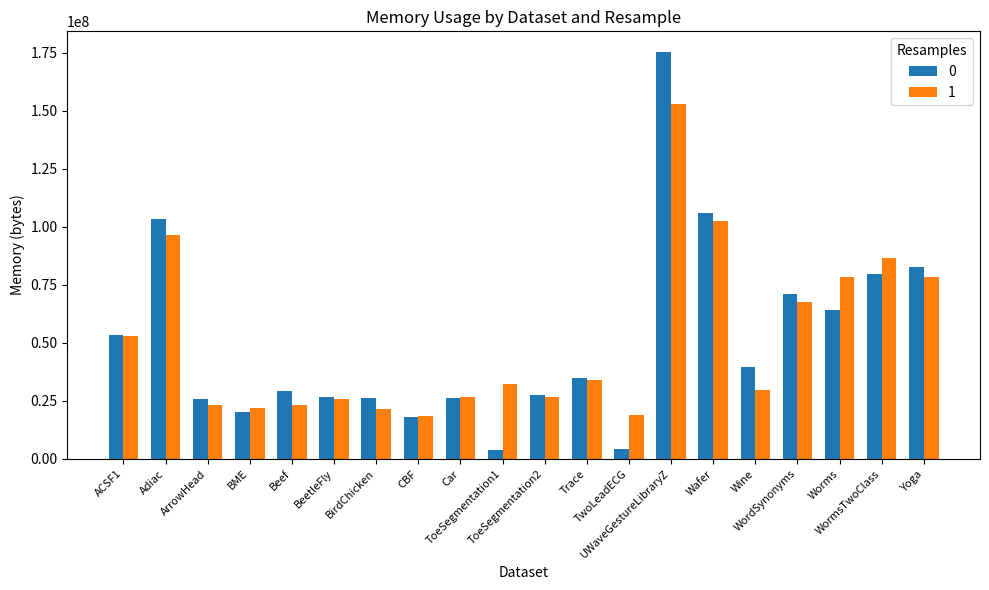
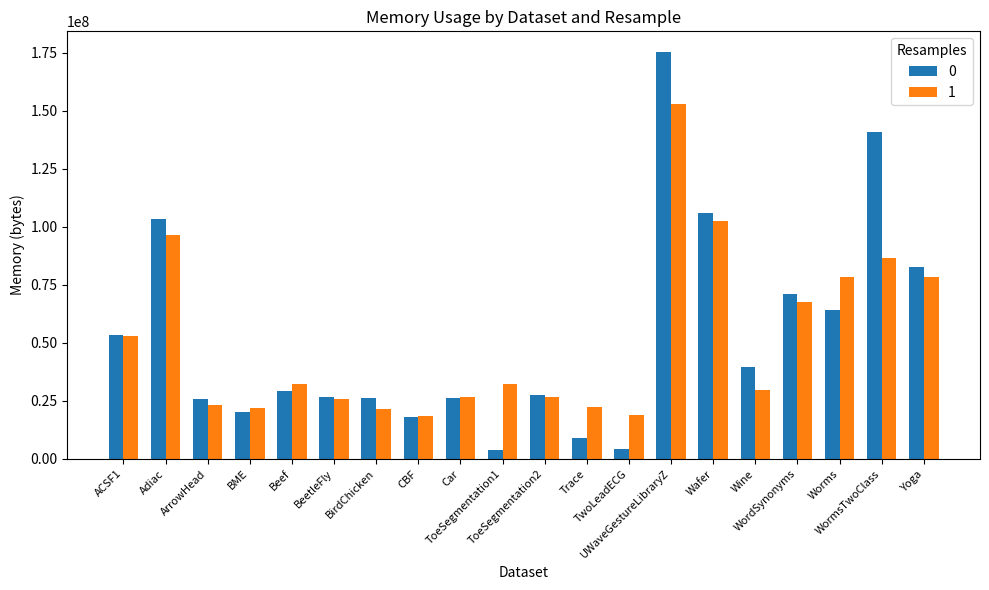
  {
    "0": {
      "ACSF1": 54000000,
      "Adiac": 103000000,
      "ArrowHead": 26000000,
      "BME": 20000000,
      "Beef": 29000000,
      "BeetleFly": 27000000,
      "BirdChicken": 26000000,
      "CBF": 18000000,
      "Car": 26000000,
      "ToeSegmentation1": 4000000,
      "ToeSegmentation2": 28000000,
-     "Trace": 35000000,
+     "Trace": 9000000,
      "TwoLeadECG": 4000000,
      "UWaveGestureLibraryZ": 176000000,
      "Wafer": 106000000,
      "Wine": 40000000,
      "WordSynonyms": 71000000,
      "Worms": 64000000,
-     "WormsTwoClass": 80000000,
+     "WormsTwoClass": 141000000,
      "Yoga": 83000000
    },
    "1": {
      "ACSF1": 53000000,
      "Adiac": 96000000,
      "ArrowHead": 23000000,
      "BME": 22000000,
-     "Beef": 23000000,
+     "Beef": 32000000,
      "BeetleFly": 26000000,
      "BirdChicken": 22000000,
      "CBF": 18000000,
      "Car": 27000000,
      "ToeSegmentation1": 32000000,
      "ToeSegmentation2": 27000000,
-     "Trace": 34000000,
+     "Trace": 22000000,
      "TwoLeadECG": 19000000,
      "UWaveGestureLibraryZ": 153000000,
      "Wafer": 102000000,
      "Wine": 29000000,
      "WordSynonyms": 68000000,
      "Worms": 78000000,
      "WormsTwoClass": 87000000,
      "Yoga": 79000000
    }
  }
